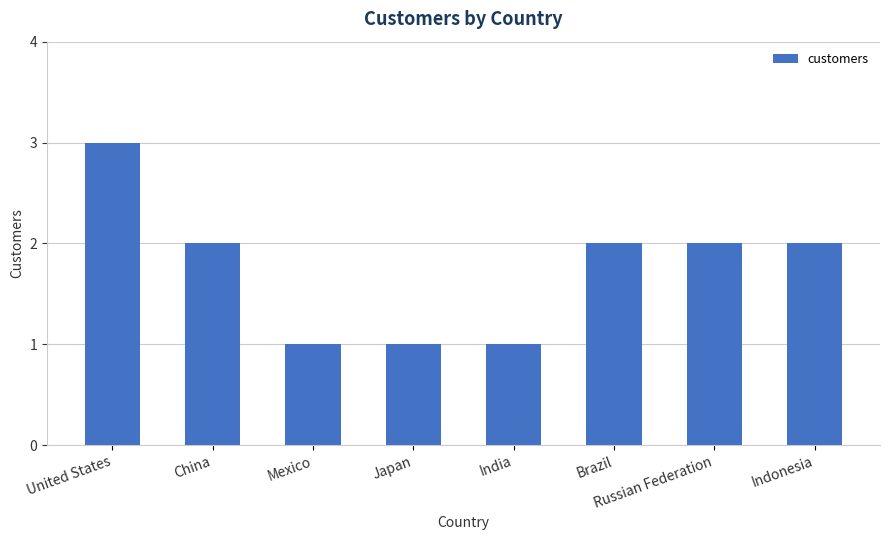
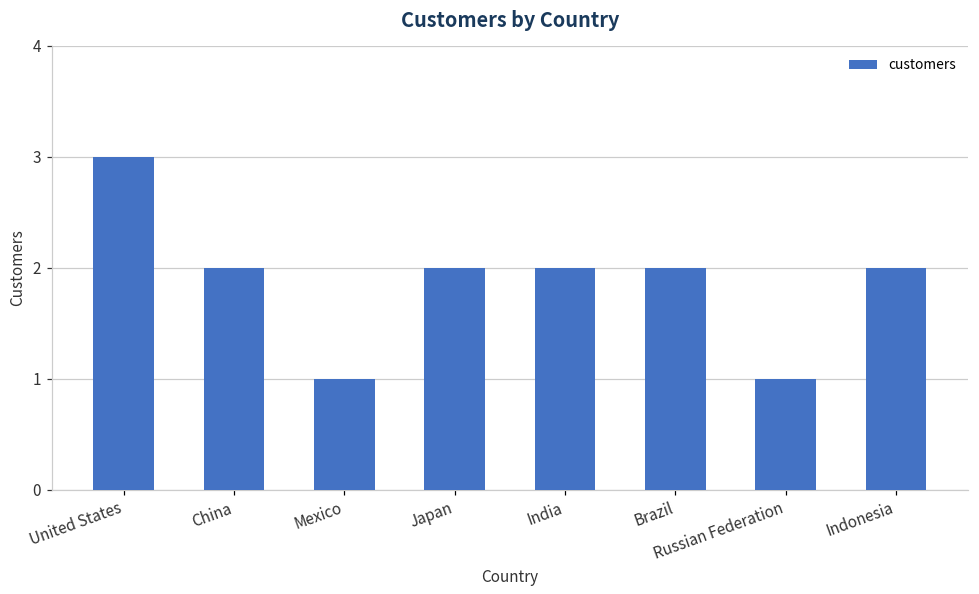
  {
    "United States": 3,
    "China": 2,
    "Mexico": 1,
-   "Japan": 1,
-   "India": 1,
+   "Japan": 2,
+   "India": 2,
    "Brazil": 2,
-   "Russian Federation": 2,
+   "Russian Federation": 1,
    "Indonesia": 2
  }
